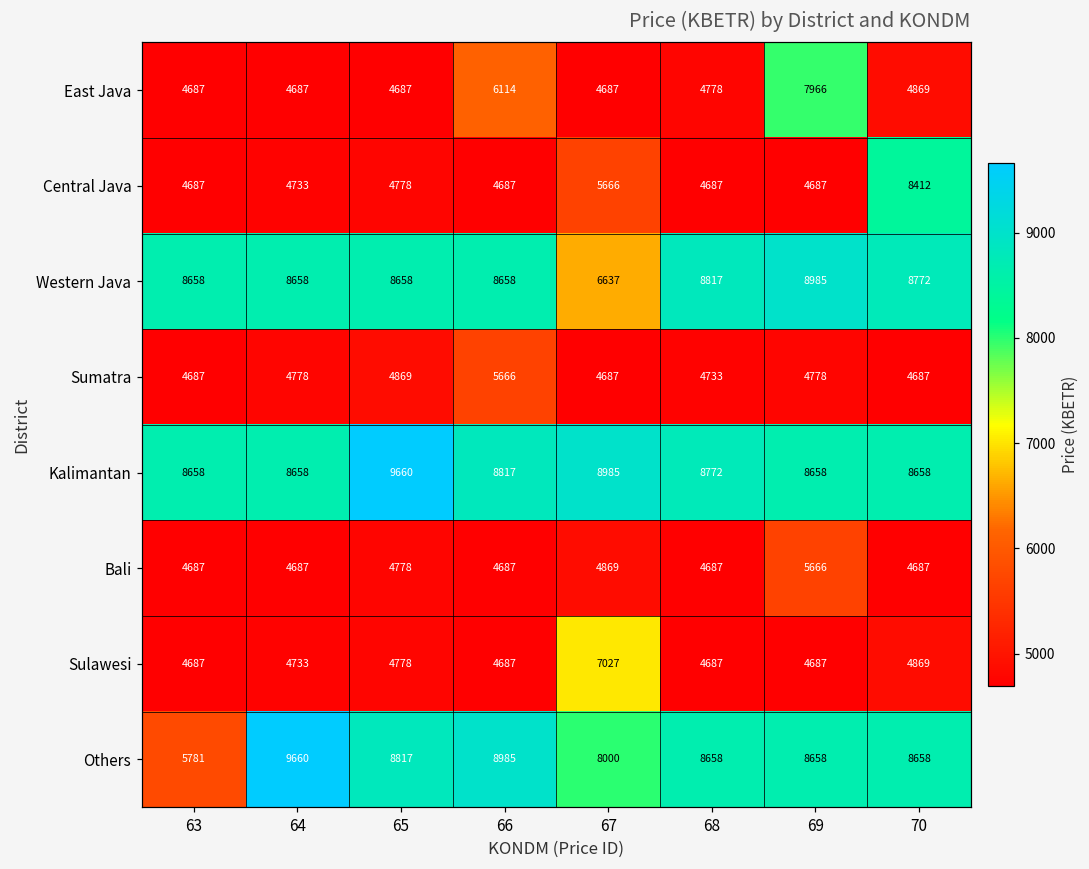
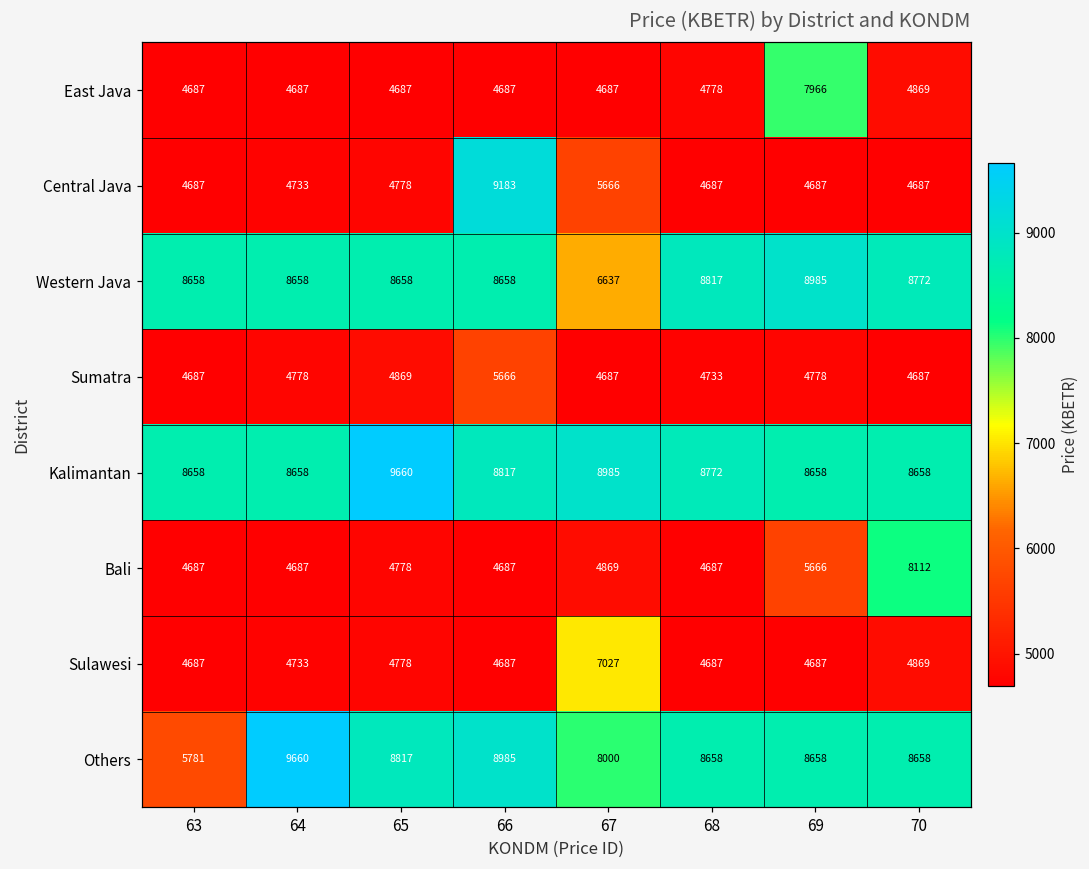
  {
    "East Java": {
      "63": 4687,
      "64": 4687,
      "65": 4687,
-     "66": 6114,
+     "66": 4687,
      "67": 4687,
      "68": 4778,
      "69": 7966,
      "70": 4869
    },
    "Central Java": {
      "63": 4687,
      "64": 4733,
      "65": 4778,
-     "66": 4687,
+     "66": 9183,
      "67": 5666,
      "68": 4687,
      "69": 4687,
-     "70": 8412
+     "70": 4687
    },
    "Western Java": {
      "63": 8658,
      "64": 8658,
      "65": 8658,
      "66": 8658,
      "67": 6637,
      "68": 8817,
      "69": 8985,
      "70": 8772
    },
    "Sumatra": {
      "63": 4687,
      "64": 4778,
      "65": 4869,
      "66": 5666,
      "67": 4687,
      "68": 4733,
      "69": 4778,
      "70": 4687
    },
    "Kalimantan": {
      "63": 8658,
      "64": 8658,
      "65": 9660,
      "66": 8817,
      "67": 8985,
      "68": 8772,
      "69": 8658,
      "70": 8658
    },
    "Bali": {
      "63": 4687,
      "64": 4687,
      "65": 4778,
      "66": 4687,
      "67": 4869,
      "68": 4687,
      "69": 5666,
-     "70": 4687
+     "70": 8112
    },
    "Sulawesi": {
      "63": 4687,
      "64": 4733,
      "65": 4778,
      "66": 4687,
      "67": 7027,
      "68": 4687,
      "69": 4687,
      "70": 4869
    },
    "Others": {
      "63": 5781,
      "64": 9660,
      "65": 8817,
      "66": 8985,
      "67": 8000,
      "68": 8658,
      "69": 8658,
      "70": 8658
    }
  }
